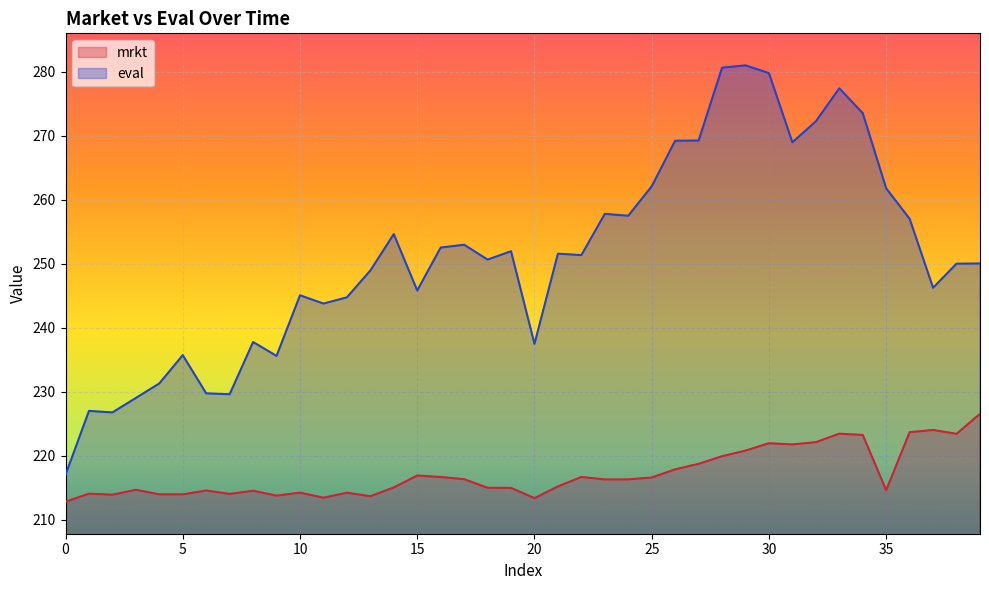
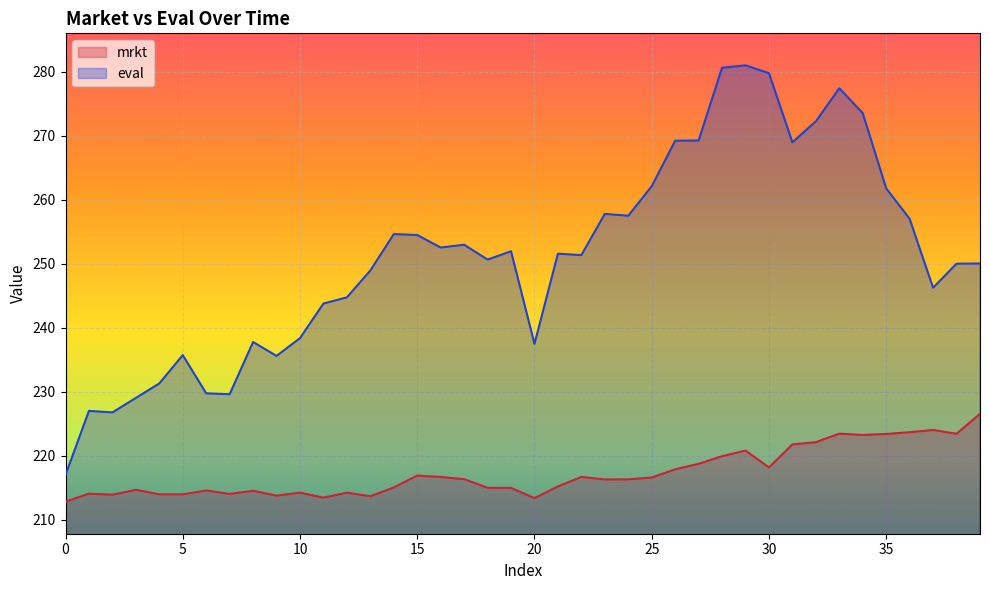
  {
    "mrkt": {
      "0": 213,
      "5": 214,
      "10": 214,
      "15": 217,
      "20": 213,
      "25": 217,
-     "30": 222,
-     "35": 215
+     "30": 218,
+     "35": 223
    },
    "eval": {
      "0": 217,
      "5": 236,
-     "10": 245,
-     "15": 246,
+     "10": 238,
+     "15": 254,
      "20": 237,
      "25": 262,
      "30": 280,
      "35": 262
    }
  }
